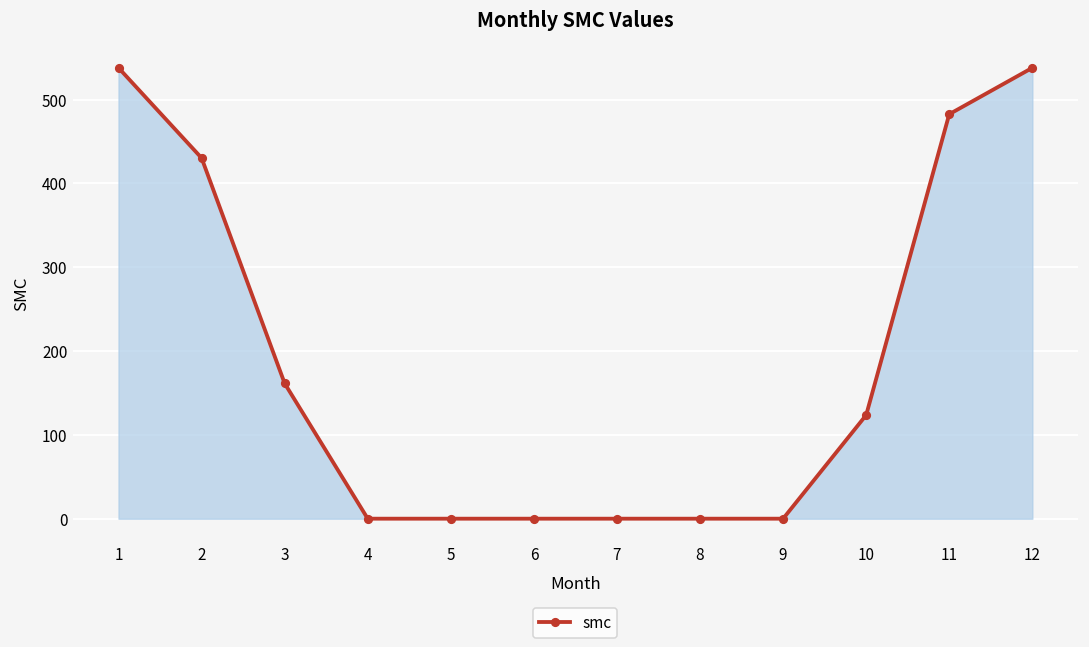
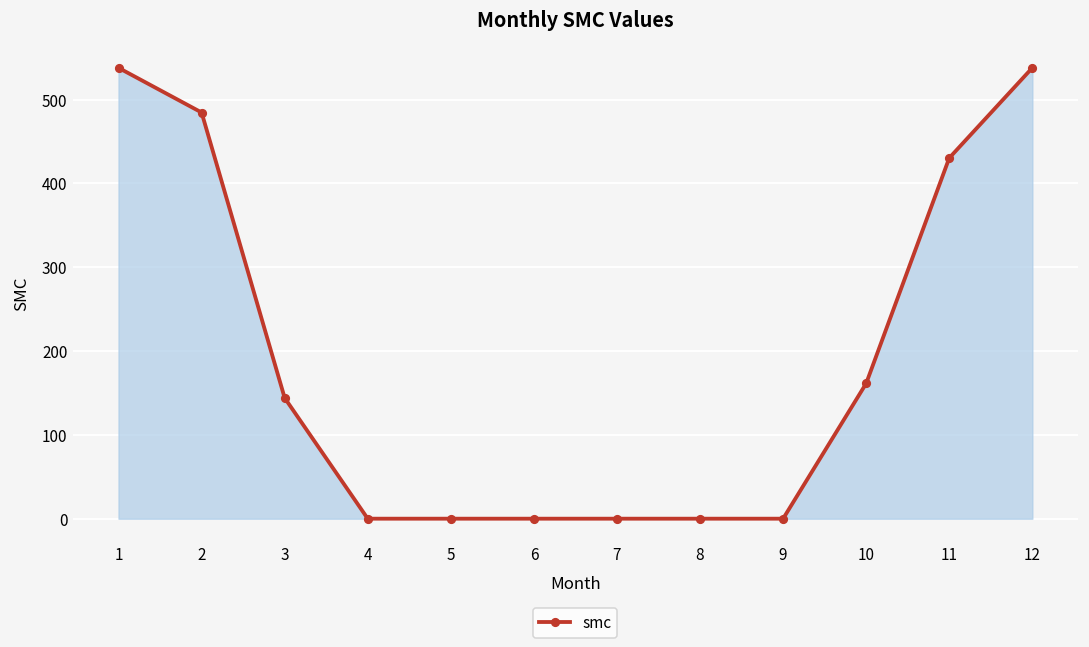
  {
    "1": 540,
-   "2": 430,
-   "3": 160,
+   "2": 480,
+   "3": 140,
    "4": 0,
    "5": 0,
    "6": 0,
    "7": 0,
    "8": 0,
    "9": 0,
-   "10": 120,
-   "11": 480,
+   "10": 160,
+   "11": 430,
    "12": 540
  }
